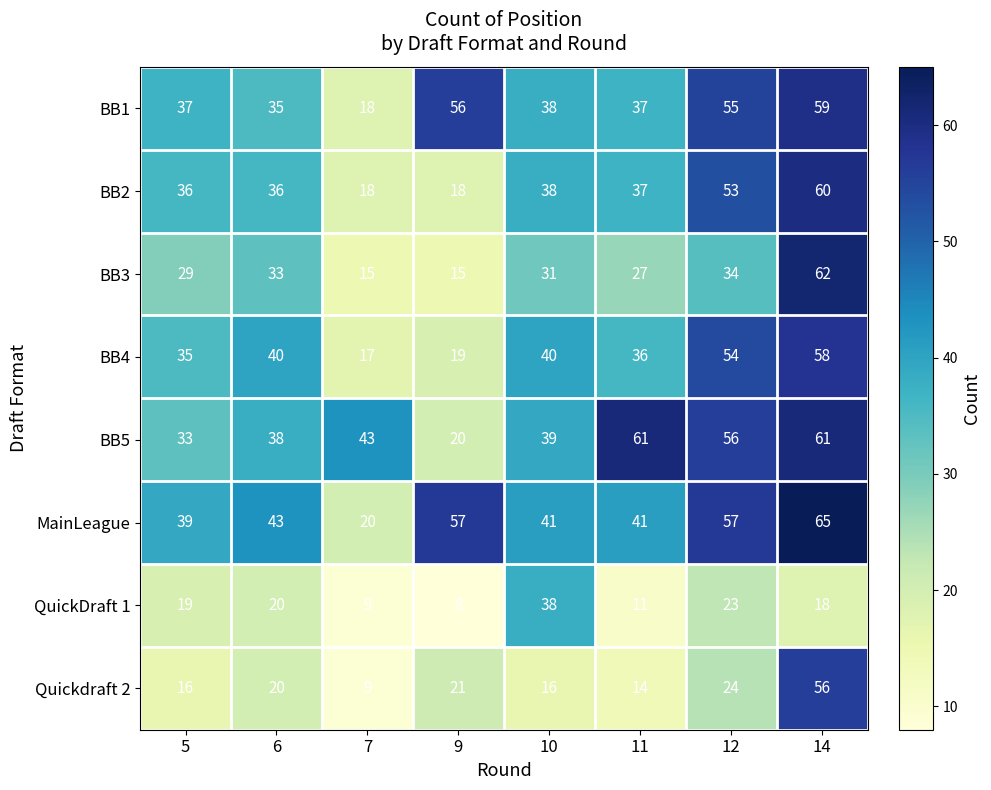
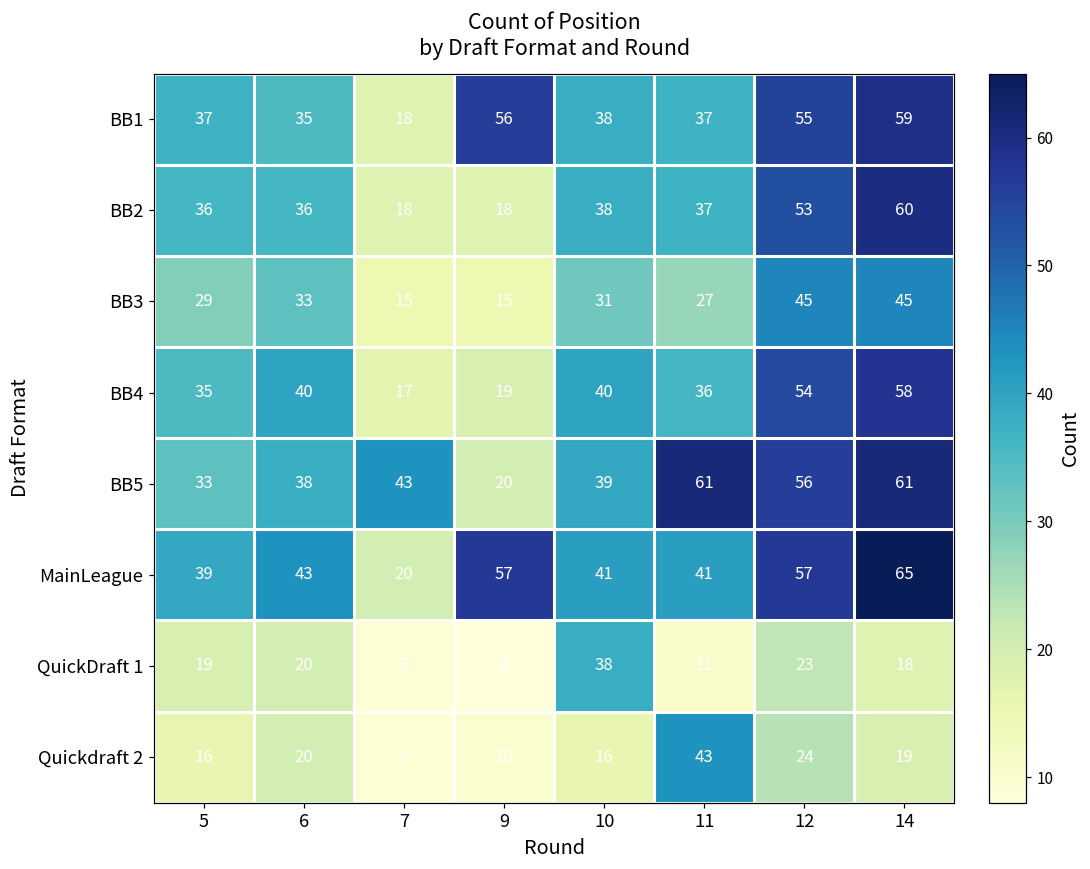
  {
    "BB1": {
      "5": 37,
      "6": 35,
      "7": 18,
      "9": 56,
      "10": 38,
      "11": 37,
      "12": 55,
      "14": 59
    },
    "BB2": {
      "5": 36,
      "6": 36,
      "7": 18,
      "9": 18,
      "10": 38,
      "11": 37,
      "12": 53,
      "14": 60
    },
    "BB3": {
      "5": 29,
      "6": 33,
      "7": 15,
      "9": 15,
      "10": 31,
      "11": 27,
-     "12": 34,
-     "14": 62
+     "12": 45,
+     "14": 45
    },
    "BB4": {
      "5": 35,
      "6": 40,
      "7": 17,
      "9": 19,
      "10": 40,
      "11": 36,
      "12": 54,
      "14": 58
    },
    "BB5": {
      "5": 33,
      "6": 38,
      "7": 43,
      "9": 20,
      "10": 39,
      "11": 61,
      "12": 56,
      "14": 61
    },
    "MainLeague": {
      "5": 39,
      "6": 43,
      "7": 20,
      "9": 57,
      "10": 41,
      "11": 41,
      "12": 57,
      "14": 65
    },
    "QuickDraft 1": {
      "5": 19,
      "6": 20,
      "10": 38,
      "11": 11,
      "12": 23,
      "14": 18
    },
    "Quickdraft 2": {
      "5": 16,
      "6": 20,
-     "9": 21,
+     "9": 10,
      "10": 16,
-     "11": 14,
+     "11": 43,
      "12": 24,
-     "14": 56
+     "14": 19
    }
  }
